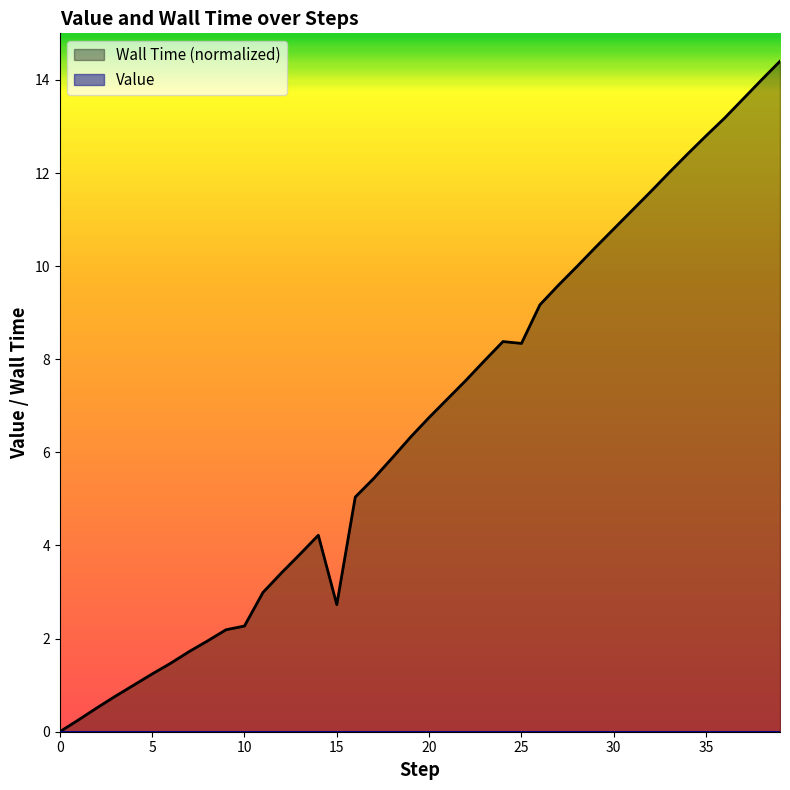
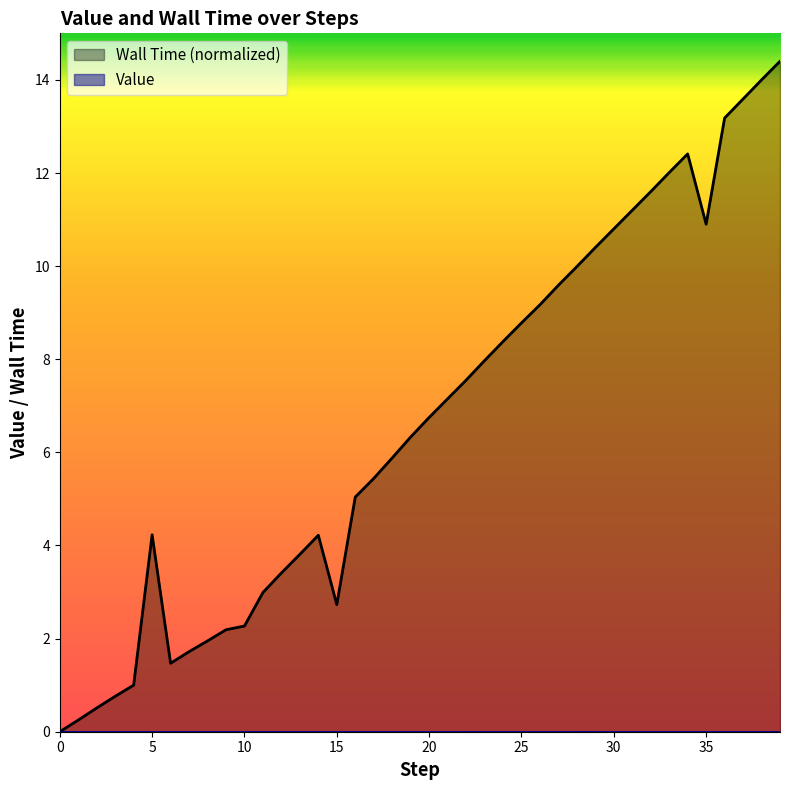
  {
    "Wall Time (normalized)": {
-     "5": 1.2,
+     "5": 4.2,
      "10": 2.3,
      "15": 2.7,
      "20": 6.8,
-     "25": 8.3,
+     "25": 8.8,
      "30": 10.8,
-     "35": 12.8
+     "35": 10.9
    },
    "Value": {
      "5": 0.0,
      "10": 0.0,
      "15": 0.0,
      "20": 0.0,
      "25": 0.0,
      "30": 0.0,
      "35": 0.0
    }
  }
